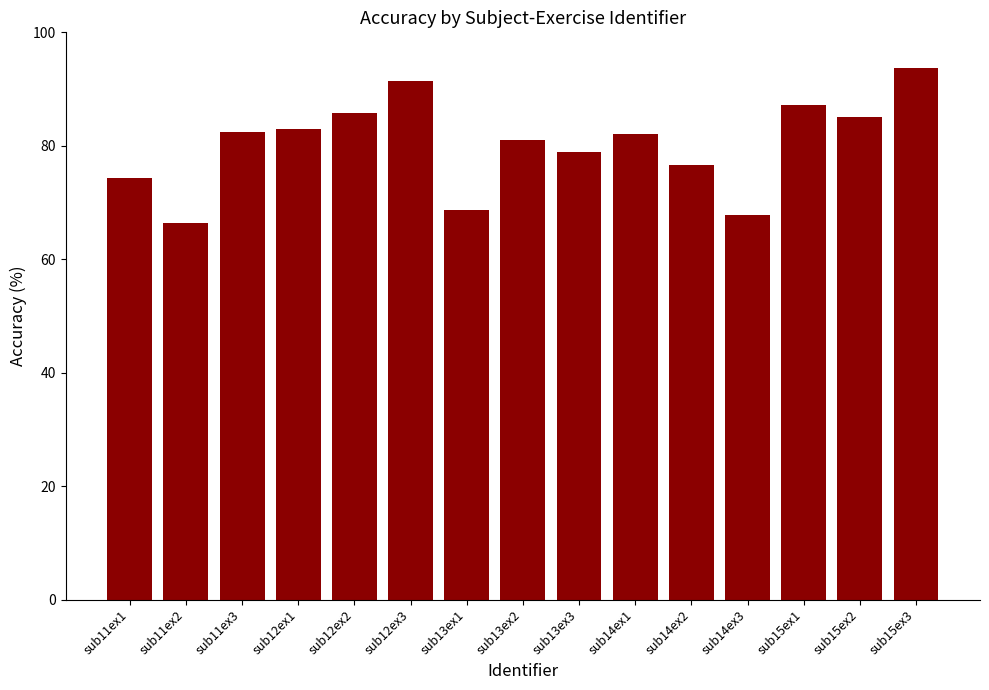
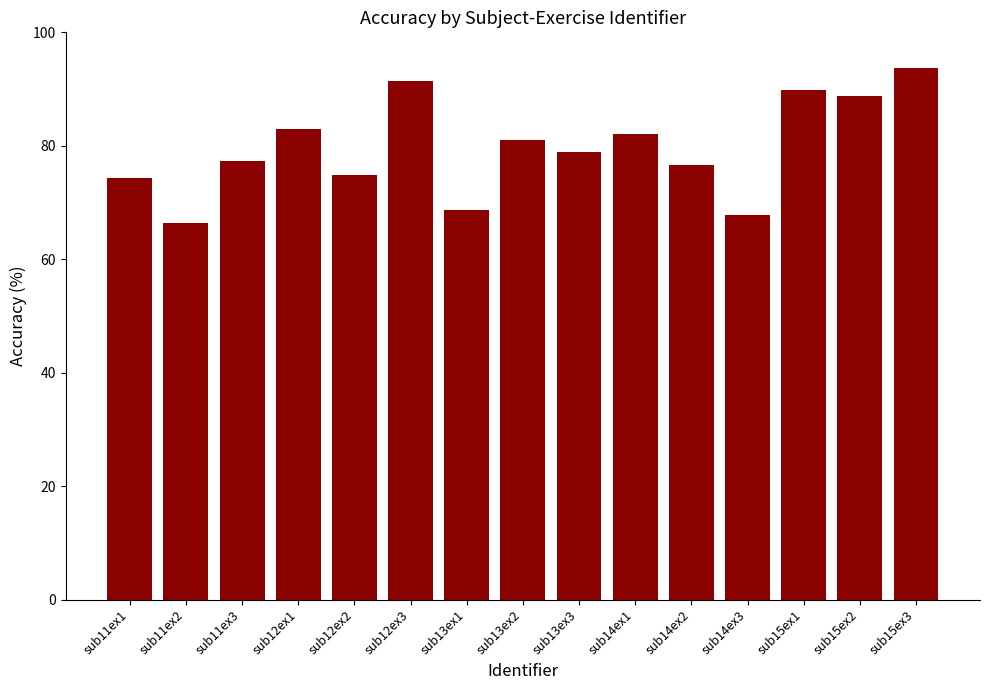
  {
    "sub11ex1": 74,
    "sub11ex2": 66,
-   "sub11ex3": 82,
+   "sub11ex3": 77,
    "sub12ex1": 83,
-   "sub12ex2": 86,
+   "sub12ex2": 75,
    "sub12ex3": 91,
    "sub13ex1": 69,
    "sub13ex2": 81,
    "sub13ex3": 79,
    "sub14ex1": 82,
    "sub14ex2": 77,
    "sub14ex3": 68,
-   "sub15ex1": 87,
-   "sub15ex2": 85,
+   "sub15ex1": 90,
+   "sub15ex2": 89,
    "sub15ex3": 94
  }
